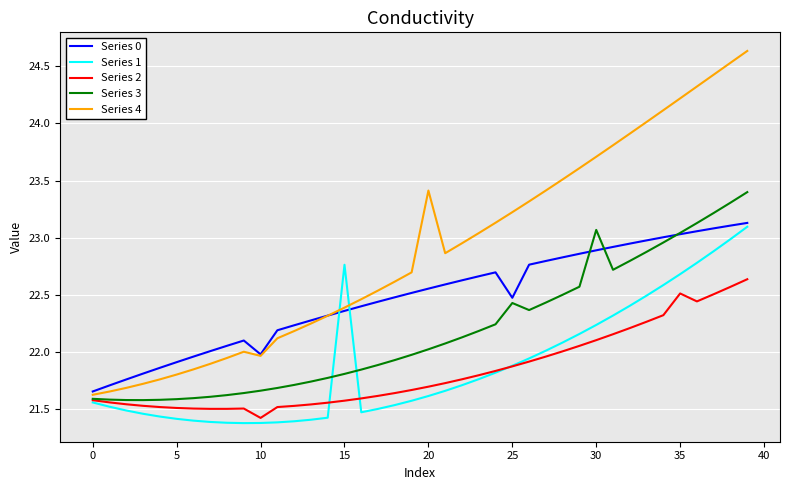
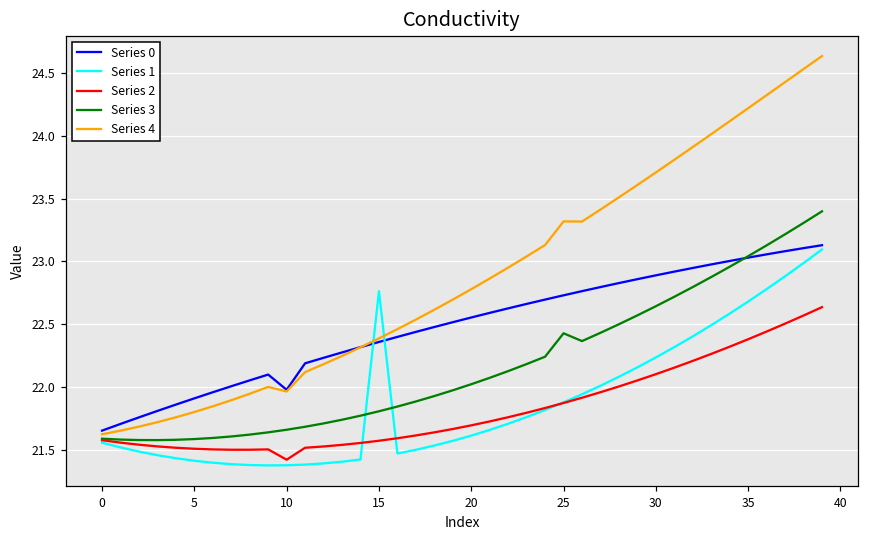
  {
    "Series 0": {
      "0": 21.65,
      "5": 21.91,
      "15": 22.36,
      "20": 22.55,
-     "25": 22.47,
+     "25": 22.73,
      "30": 22.89
    },
    "Series 1": {
      "5": 21.41,
      "10": 21.38,
      "15": 22.76,
      "20": 21.61,
      "30": 22.24,
      "35": 22.68
    },
    "Series 2": {
      "5": 21.51,
      "10": 21.42,
      "15": 21.57,
      "20": 21.70,
      "30": 22.10,
-     "35": 22.51
+     "35": 22.38
    },
    "Series 3": {
      "5": 21.59,
      "10": 21.66,
      "15": 21.81,
      "20": 22.02,
      "25": 22.43,
-     "30": 23.07
+     "30": 22.64
    },
    "Series 4": {
      "0": 21.63,
      "5": 21.80,
      "15": 22.39,
-     "20": 23.41,
-     "25": 23.22,
+     "20": 22.78,
+     "25": 23.32,
      "30": 23.71,
      "35": 24.22
    }
  }
